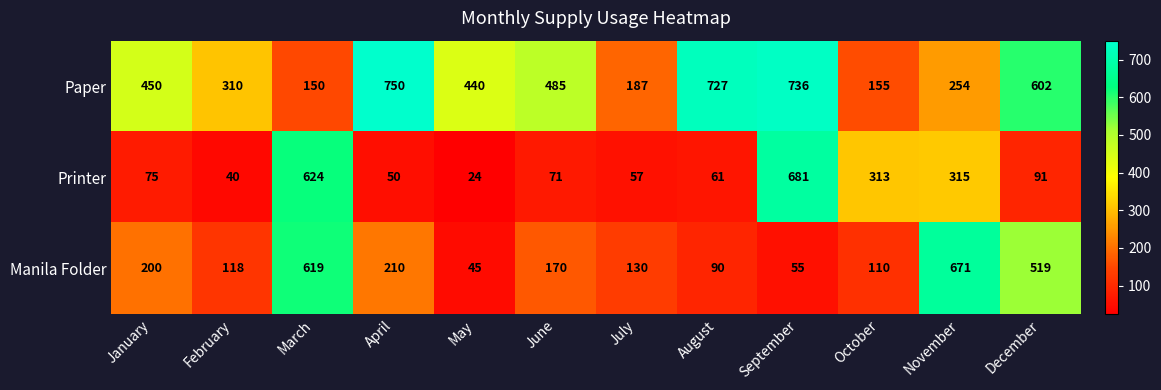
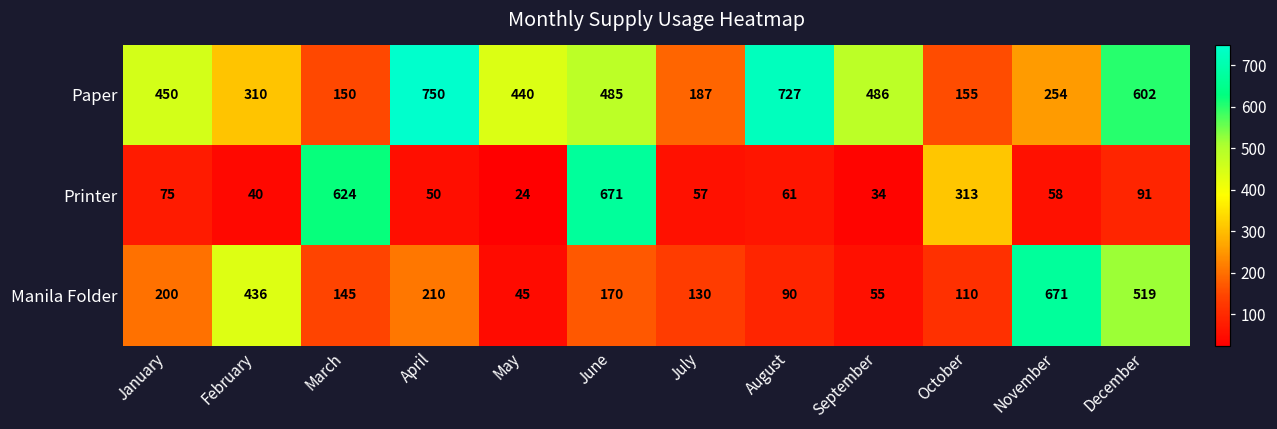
  {
    "Paper": {
      "January": 450,
      "February": 310,
      "March": 150,
      "April": 750,
      "May": 440,
      "June": 485,
      "July": 187,
      "August": 727,
-     "September": 736,
+     "September": 486,
      "October": 155,
      "November": 254,
      "December": 602
    },
    "Printer": {
      "January": 75,
      "February": 40,
      "March": 624,
      "April": 50,
      "May": 24,
-     "June": 71,
+     "June": 671,
      "July": 57,
      "August": 61,
-     "September": 681,
+     "September": 34,
      "October": 313,
-     "November": 315,
+     "November": 58,
      "December": 91
    },
    "Manila Folder": {
      "January": 200,
-     "February": 118,
-     "March": 619,
+     "February": 436,
+     "March": 145,
      "April": 210,
      "May": 45,
      "June": 170,
      "July": 130,
      "August": 90,
      "September": 55,
      "October": 110,
      "November": 671,
      "December": 519
    }
  }
